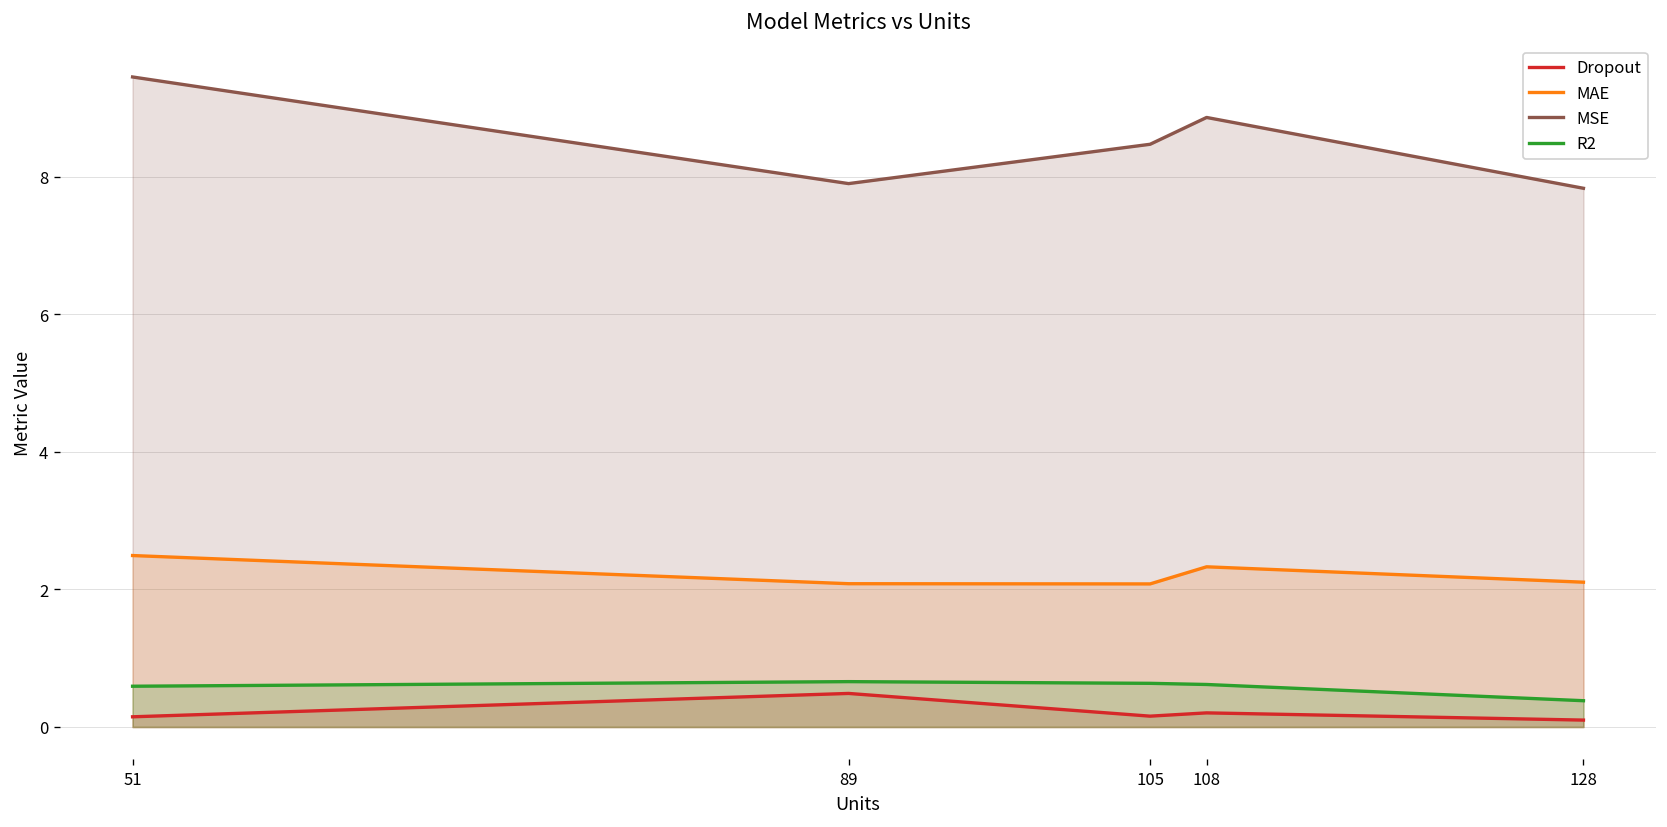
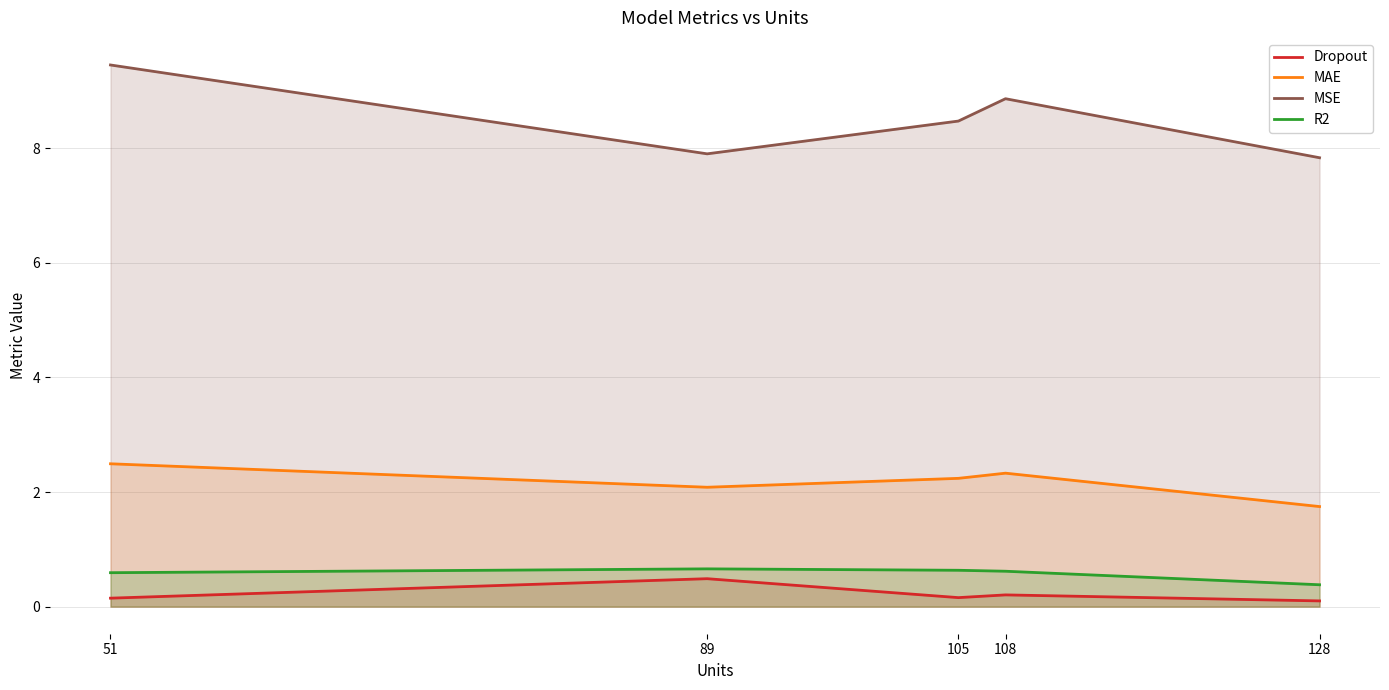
  {
    "Dropout": {
      "51": 0.1,
      "89": 0.5,
      "105": 0.2,
      "108": 0.2,
      "128": 0.1
    },
    "MAE": {
      "51": 2.5,
      "89": 2.1,
-     "105": 2.1,
+     "105": 2.2,
      "108": 2.3,
-     "128": 2.1
+     "128": 1.7
    },
    "MSE": {
      "51": 9.5,
      "89": 7.9,
      "105": 8.5,
      "108": 8.9,
      "128": 7.8
    },
    "R2": {
      "51": 0.6,
      "89": 0.7,
      "105": 0.6,
      "108": 0.6,
      "128": 0.4
    }
  }
